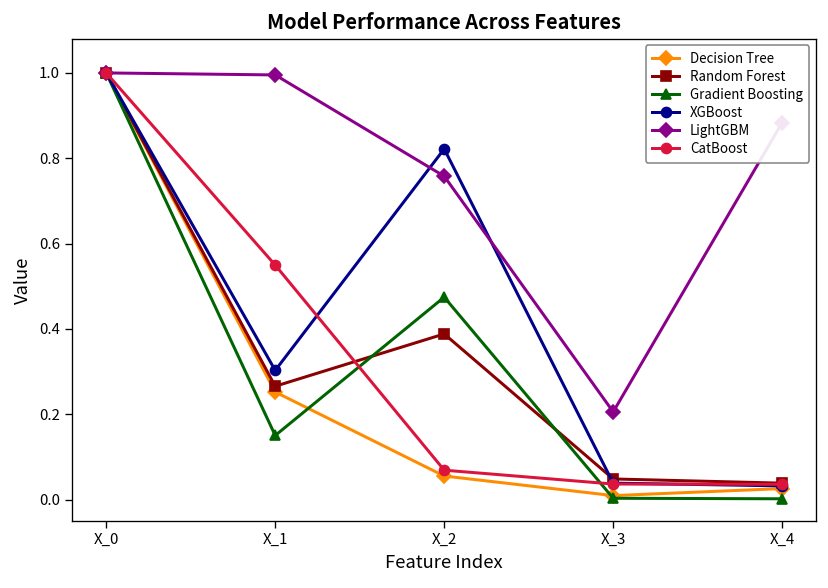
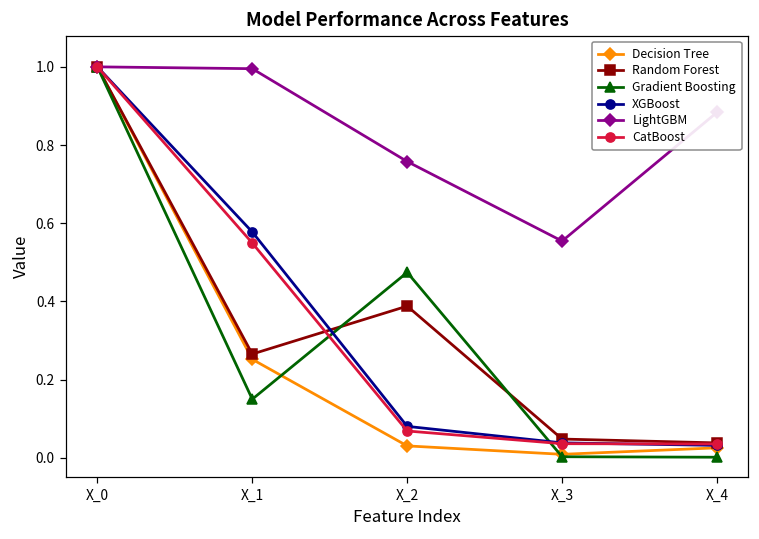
  {
    "Decision Tree": {
      "X_1": 0.25,
-     "X_2": 0.06
+     "X_2": 0.03
    },
    "Random Forest": {
      "X_1": 0.27,
      "X_2": 0.39,
      "X_3": 0.05
    },
    "Gradient Boosting": {
      "X_1": 0.15,
      "X_2": 0.47,
      "X_4": 0.00
    },
    "XGBoost": {
-     "X_1": 0.30,
-     "X_2": 0.82
+     "X_1": 0.58,
+     "X_2": 0.08
    },
    "LightGBM": {
      "X_1": 1.00,
      "X_2": 0.76,
-     "X_3": 0.21
+     "X_3": 0.55
    },
    "CatBoost": {
      "X_1": 0.55,
      "X_2": 0.07
    }
  }
